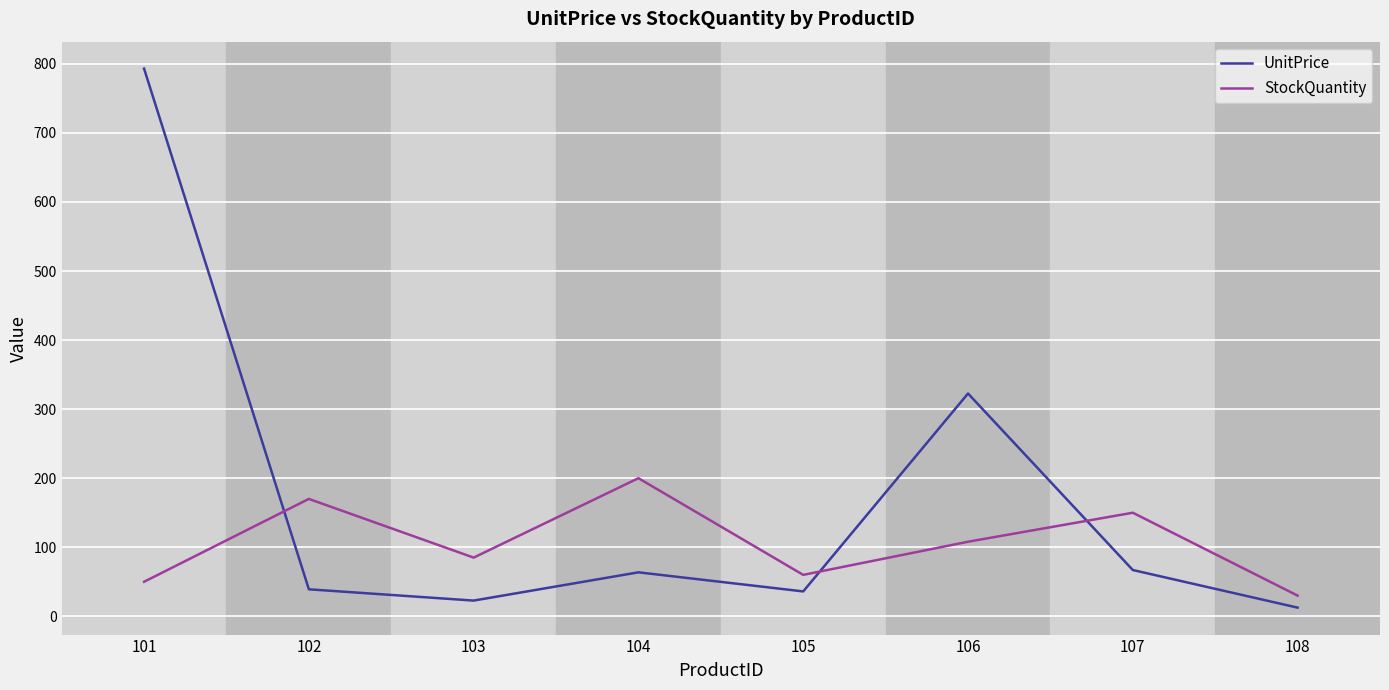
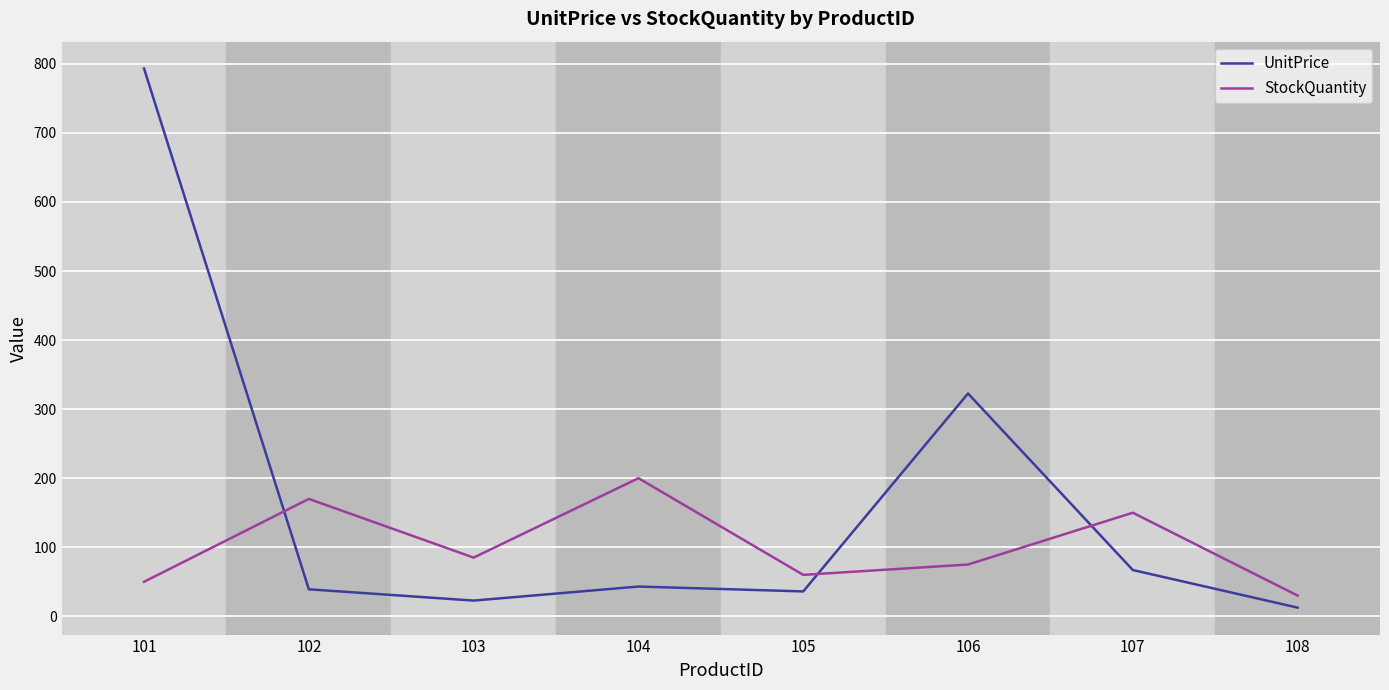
  {
    "UnitPrice": {
      "101": 790,
      "102": 40,
      "103": 20,
-     "104": 60,
+     "104": 40,
      "105": 40,
      "106": 320,
      "107": 70,
      "108": 10
    },
    "StockQuantity": {
      "101": 50,
      "102": 170,
      "103": 90,
      "104": 200,
      "105": 60,
-     "106": 110,
+     "106": 80,
      "107": 150,
      "108": 30
    }
  }
